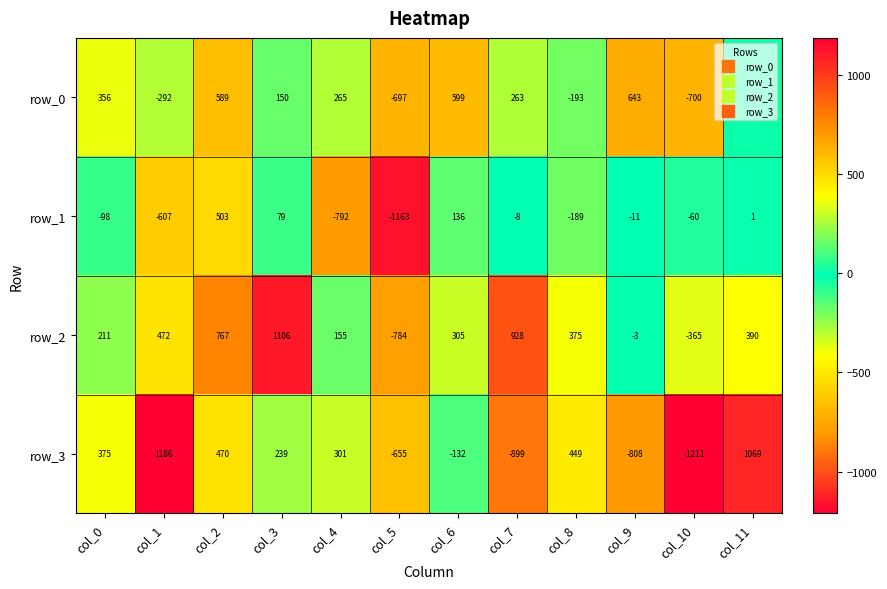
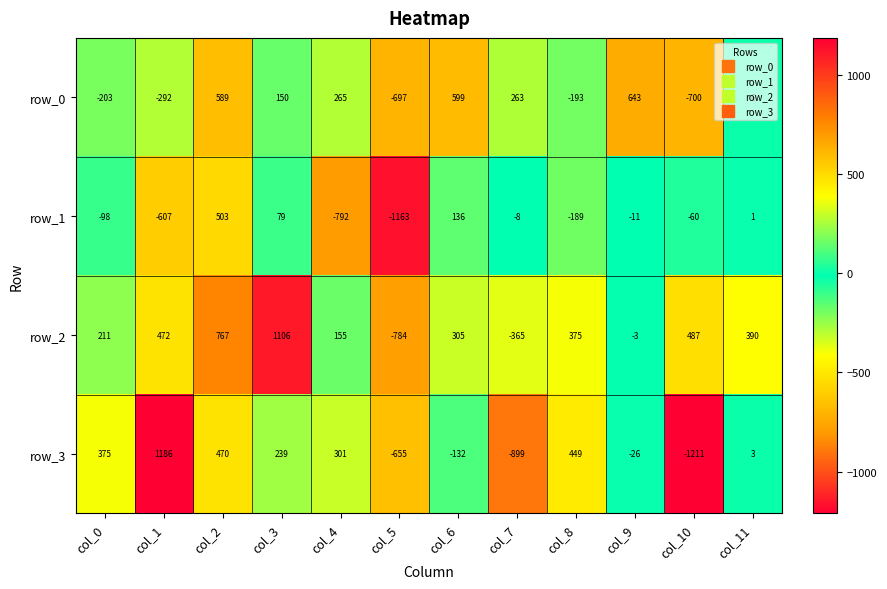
  {
    "row_0": {
-     "col_0": 356,
+     "col_0": -203,
      "col_1": -292,
      "col_2": 589,
      "col_3": 150,
      "col_4": 265,
      "col_5": -697,
      "col_6": 599,
      "col_7": 263,
      "col_8": -193,
      "col_9": 643,
      "col_10": -700
    },
    "row_1": {
      "col_0": -98,
      "col_1": -607,
      "col_2": 503,
      "col_3": 79,
      "col_4": -792,
      "col_5": -1163,
      "col_6": 136,
      "col_7": -8,
      "col_8": -189,
      "col_9": -11,
      "col_10": -60,
      "col_11": 1
    },
    "row_2": {
      "col_0": 211,
      "col_1": 472,
      "col_2": 767,
      "col_3": 1106,
      "col_4": 155,
      "col_5": -784,
      "col_6": 305,
-     "col_7": 928,
+     "col_7": -365,
      "col_8": 375,
      "col_9": -3,
-     "col_10": -365,
+     "col_10": 487,
      "col_11": 390
    },
    "row_3": {
      "col_0": 375,
      "col_1": 1186,
      "col_2": 470,
      "col_3": 239,
      "col_4": 301,
      "col_5": -655,
      "col_6": -132,
      "col_7": -899,
      "col_8": 449,
-     "col_9": -808,
+     "col_9": -26,
      "col_10": -1211,
-     "col_11": 1069
+     "col_11": 3
    }
  }
